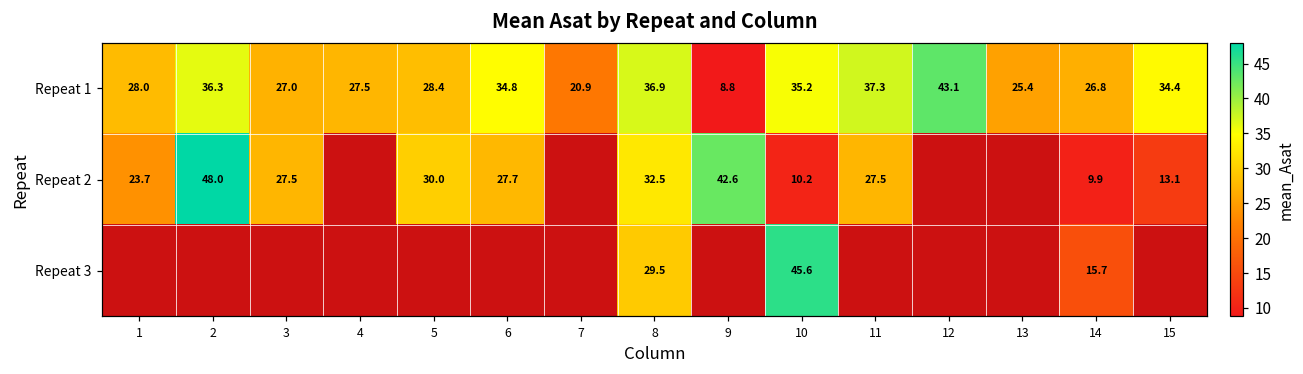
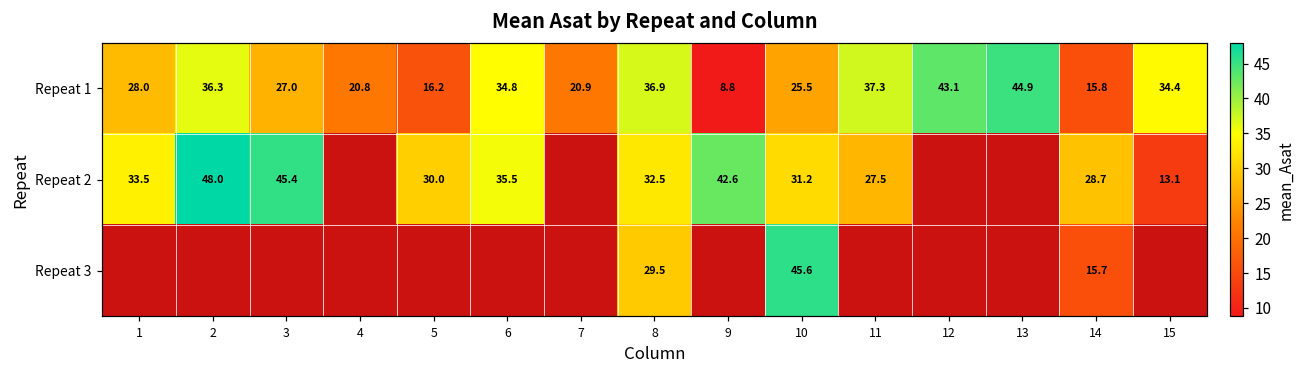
  {
    "Repeat 1": {
      "1": 28.0,
      "2": 36.3,
      "3": 27.0,
-     "4": 27.5,
-     "5": 28.4,
+     "4": 20.8,
+     "5": 16.2,
      "6": 34.8,
      "7": 20.9,
      "8": 36.9,
      "9": 8.8,
-     "10": 35.2,
+     "10": 25.5,
      "11": 37.3,
      "12": 43.1,
-     "13": 25.4,
-     "14": 26.8,
+     "13": 44.9,
+     "14": 15.8,
      "15": 34.4
    },
    "Repeat 2": {
-     "1": 23.7,
+     "1": 33.5,
      "2": 48.0,
-     "3": 27.5,
+     "3": 45.4,
      "5": 30.0,
-     "6": 27.7,
+     "6": 35.5,
      "8": 32.5,
      "9": 42.6,
-     "10": 10.2,
+     "10": 31.2,
      "11": 27.5,
-     "14": 9.9,
+     "14": 28.7,
      "15": 13.1
    },
    "Repeat 3": {
      "8": 29.5,
      "10": 45.6,
      "14": 15.7
    }
  }
